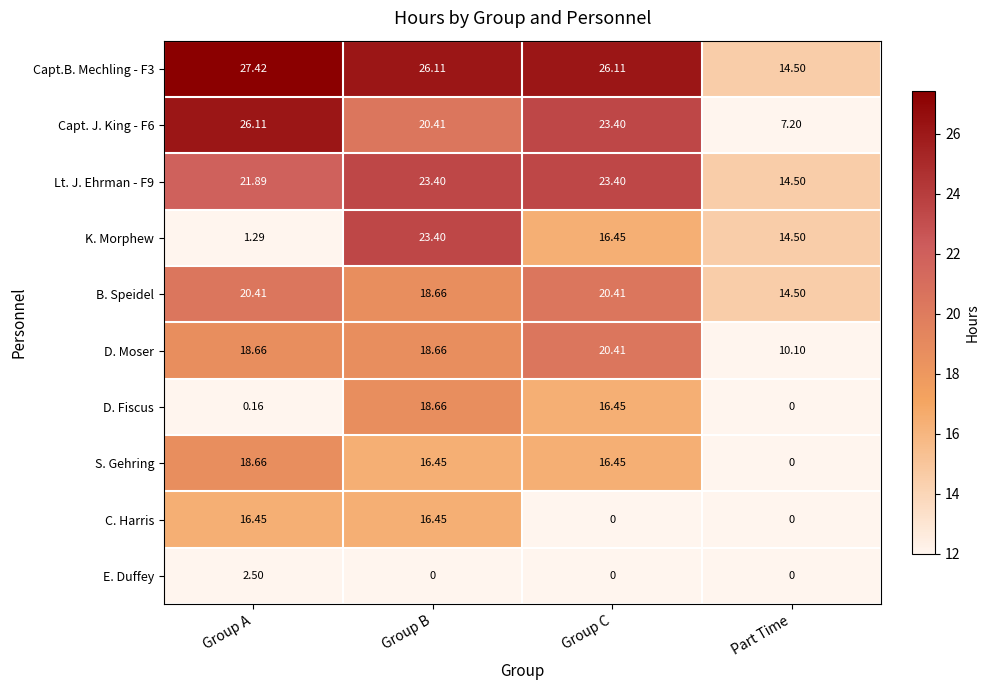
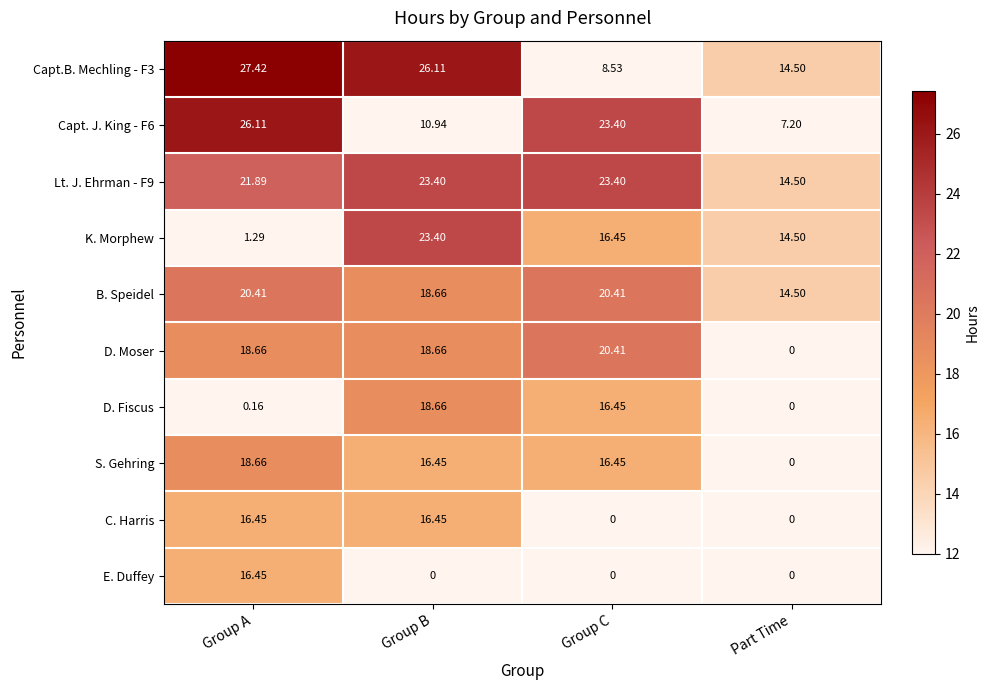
  {
    "Capt.B. Mechling - F3": {
      "Group A": 27.42,
      "Group B": 26.11,
-     "Group C": 26.11,
+     "Group C": 8.53,
      "Part Time": 14.50
    },
    "Capt. J. King - F6": {
      "Group A": 26.11,
-     "Group B": 20.41,
+     "Group B": 10.94,
      "Group C": 23.40,
      "Part Time": 7.20
    },
    "Lt. J. Ehrman - F9": {
      "Group A": 21.89,
      "Group B": 23.40,
      "Group C": 23.40,
      "Part Time": 14.50
    },
    "K. Morphew": {
      "Group A": 1.29,
      "Group B": 23.40,
      "Group C": 16.45,
      "Part Time": 14.50
    },
    "B. Speidel": {
      "Group A": 20.41,
      "Group B": 18.66,
      "Group C": 20.41,
      "Part Time": 14.50
    },
    "D. Moser": {
      "Group A": 18.66,
      "Group B": 18.66,
      "Group C": 20.41,
-     "Part Time": 10.10
+     "Part Time": 0
    },
    "D. Fiscus": {
      "Group A": 0.16,
      "Group B": 18.66,
      "Group C": 16.45,
      "Part Time": 0
    },
    "S. Gehring": {
      "Group A": 18.66,
      "Group B": 16.45,
      "Group C": 16.45,
      "Part Time": 0
    },
    "C. Harris": {
      "Group A": 16.45,
      "Group B": 16.45,
      "Group C": 0,
      "Part Time": 0
    },
    "E. Duffey": {
-     "Group A": 2.50,
+     "Group A": 16.45,
      "Group B": 0,
      "Group C": 0,
      "Part Time": 0
    }
  }
